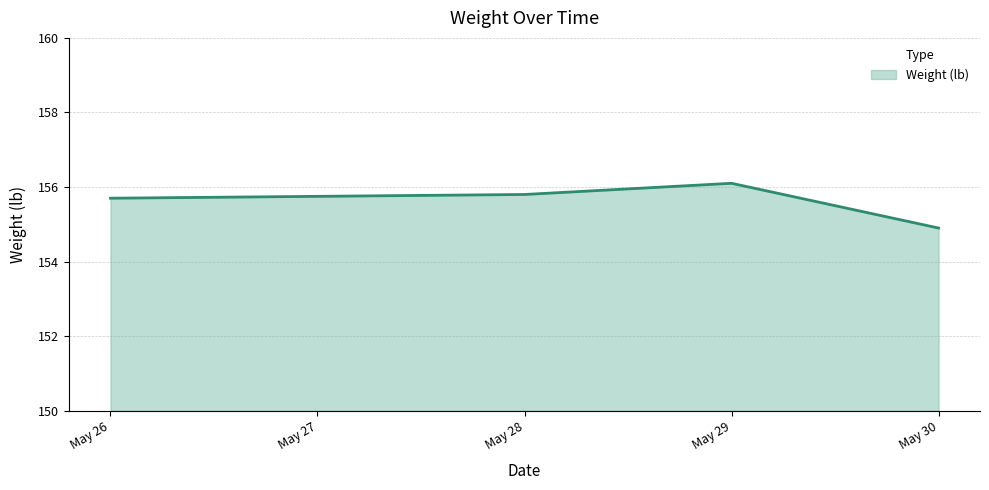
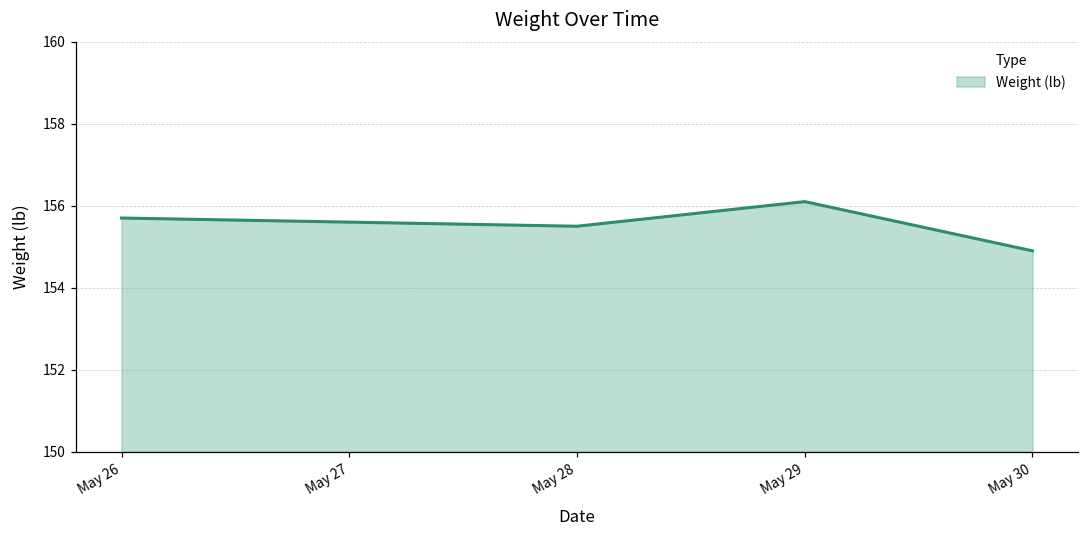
  {
    "May 26": 155.7,
-   "May 28": 155.8,
+   "May 28": 155.5,
    "May 29": 156.1,
    "May 30": 154.9
  }
